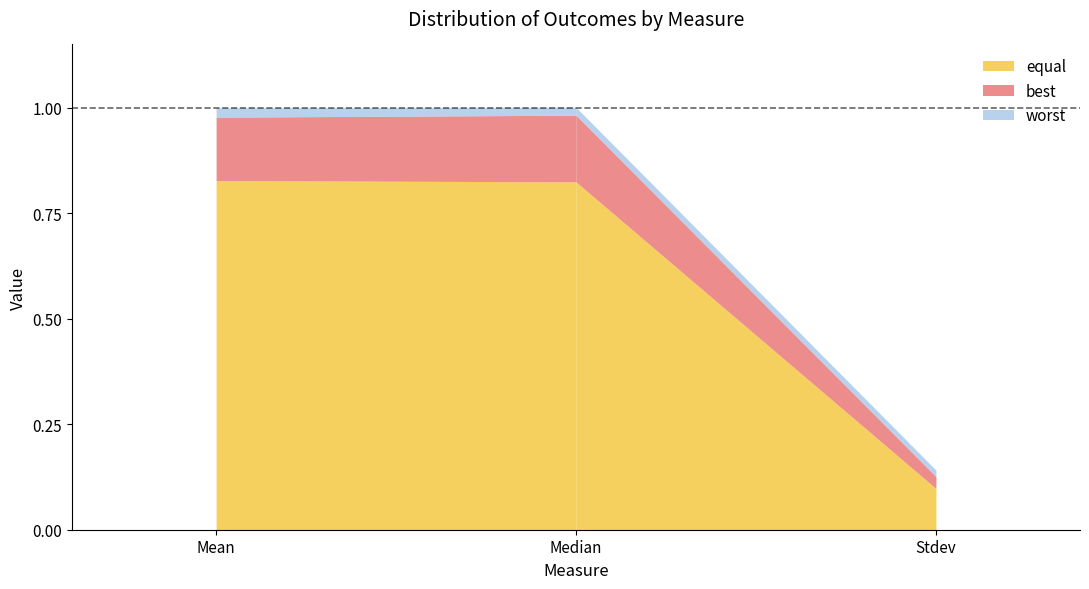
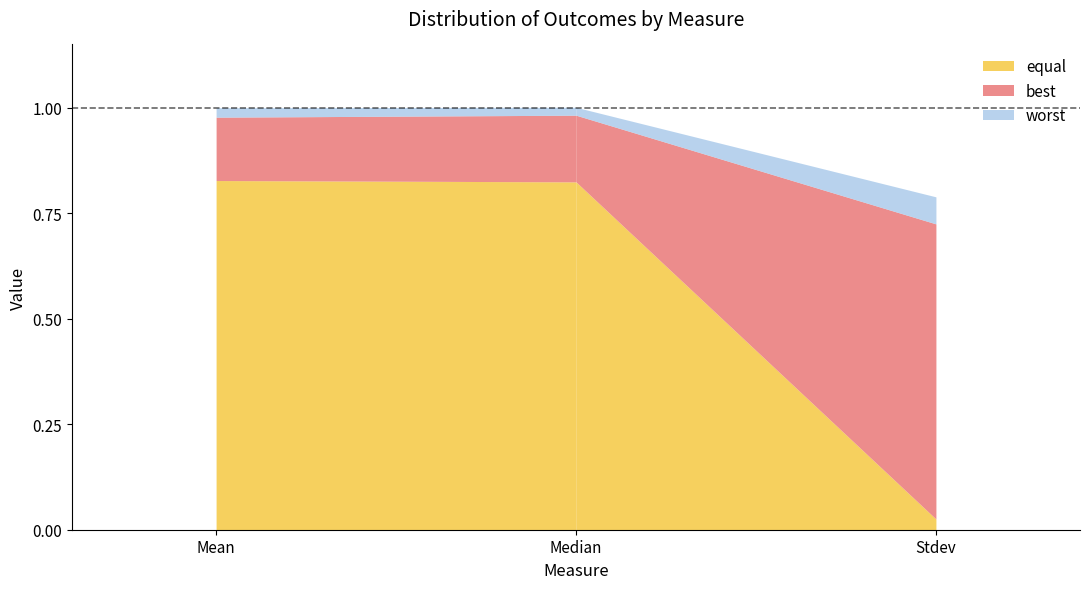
  {
    "equal": {
      "Mean": 0.83,
      "Median": 0.82,
-     "Stdev": 0.10
+     "Stdev": 0.03
    },
    "best": {
      "Mean": 0.15,
      "Median": 0.16,
-     "Stdev": 0.03
+     "Stdev": 0.70
    },
    "worst": {
      "Mean": 0.02,
      "Median": 0.02,
-     "Stdev": 0.02
+     "Stdev": 0.06
    }
  }
